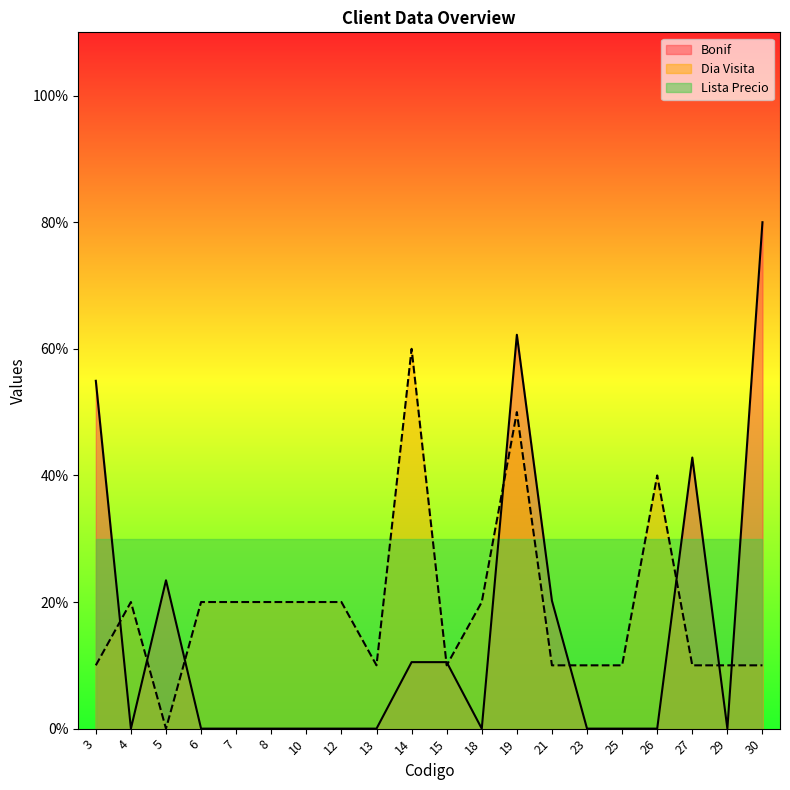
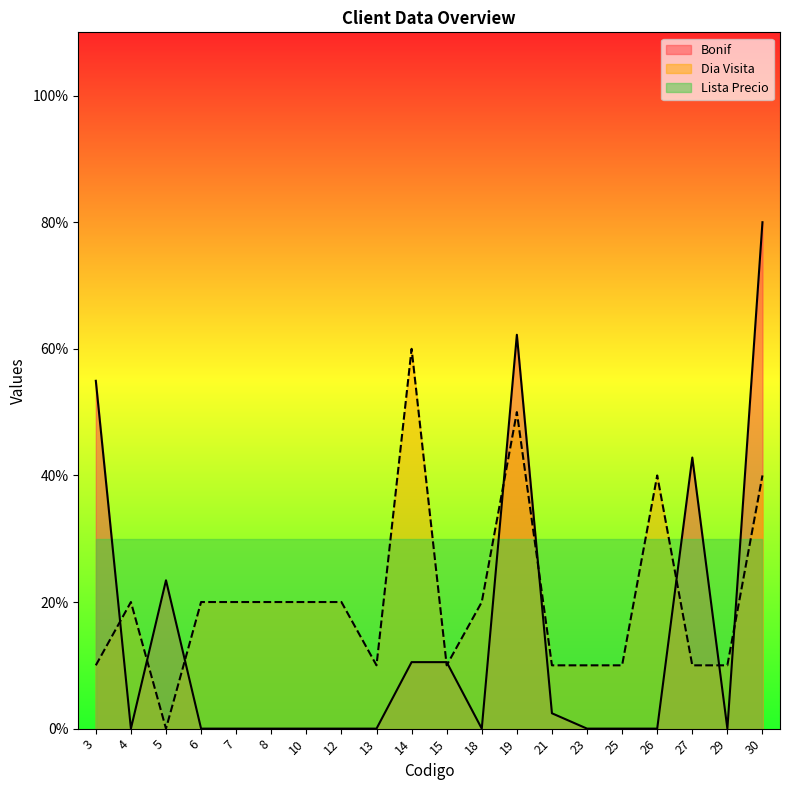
  {
    "Bonif": {
      "3": "55%",
      "4": "0%",
      "5": "23%",
      "6": "0%",
      "7": "0%",
      "8": "0%",
      "10": "0%",
      "12": "0%",
      "13": "0%",
      "14": "11%",
      "15": "11%",
      "18": "0%",
      "19": "62%",
-     "21": "20%",
+     "21": "2%",
      "23": "0%",
      "25": "0%",
      "26": "0%",
      "27": "43%",
      "29": "0%",
      "30": "80%"
    },
    "Dia Visita": {
      "3": "10%",
      "4": "20%",
      "5": "0%",
      "6": "20%",
      "7": "20%",
      "8": "20%",
      "10": "20%",
      "12": "20%",
      "13": "10%",
      "14": "60%",
      "15": "10%",
      "18": "20%",
      "19": "50%",
      "21": "10%",
      "23": "10%",
      "25": "10%",
      "26": "40%",
      "27": "10%",
      "29": "10%",
-     "30": "10%"
+     "30": "40%"
    },
    "Lista Precio": {
      "3": "30%",
      "4": "30%",
      "5": "30%",
      "6": "30%",
      "7": "30%",
      "8": "30%",
      "10": "30%",
      "12": "30%",
      "13": "30%",
      "14": "30%",
      "15": "30%",
      "18": "30%",
      "19": "30%",
      "21": "30%",
      "23": "30%",
      "25": "30%",
      "26": "30%",
      "27": "30%",
      "29": "30%",
      "30": "30%"
    }
  }
